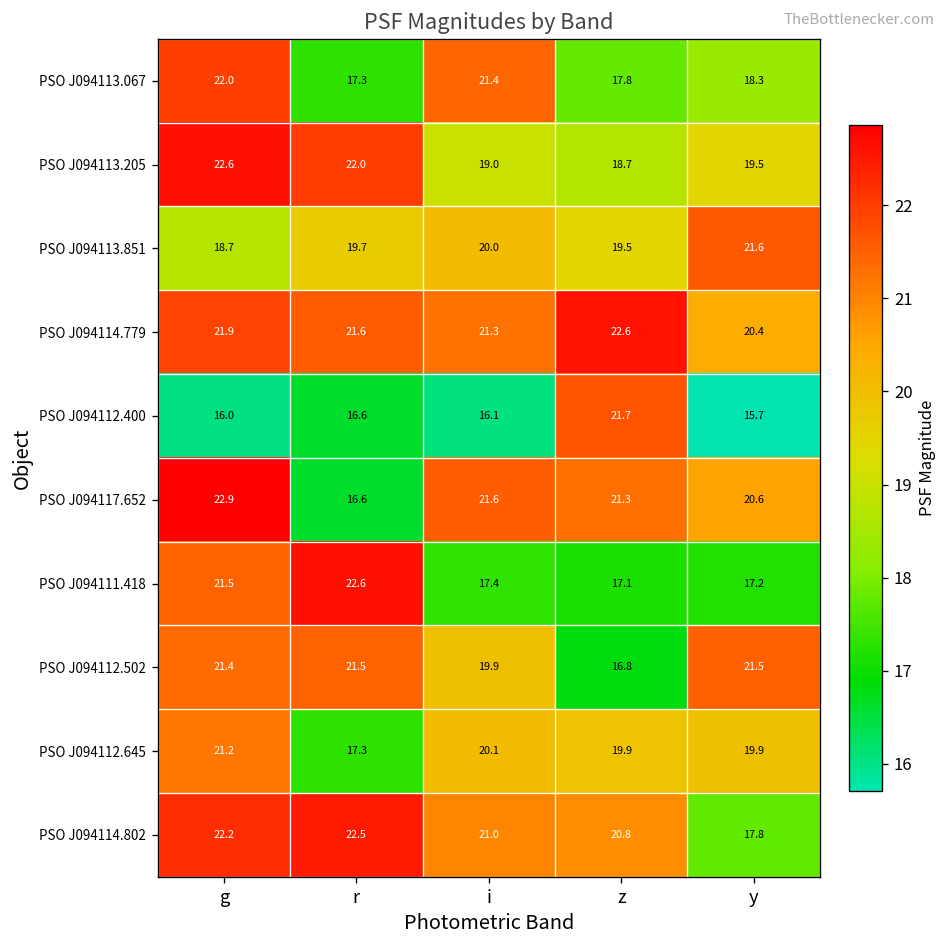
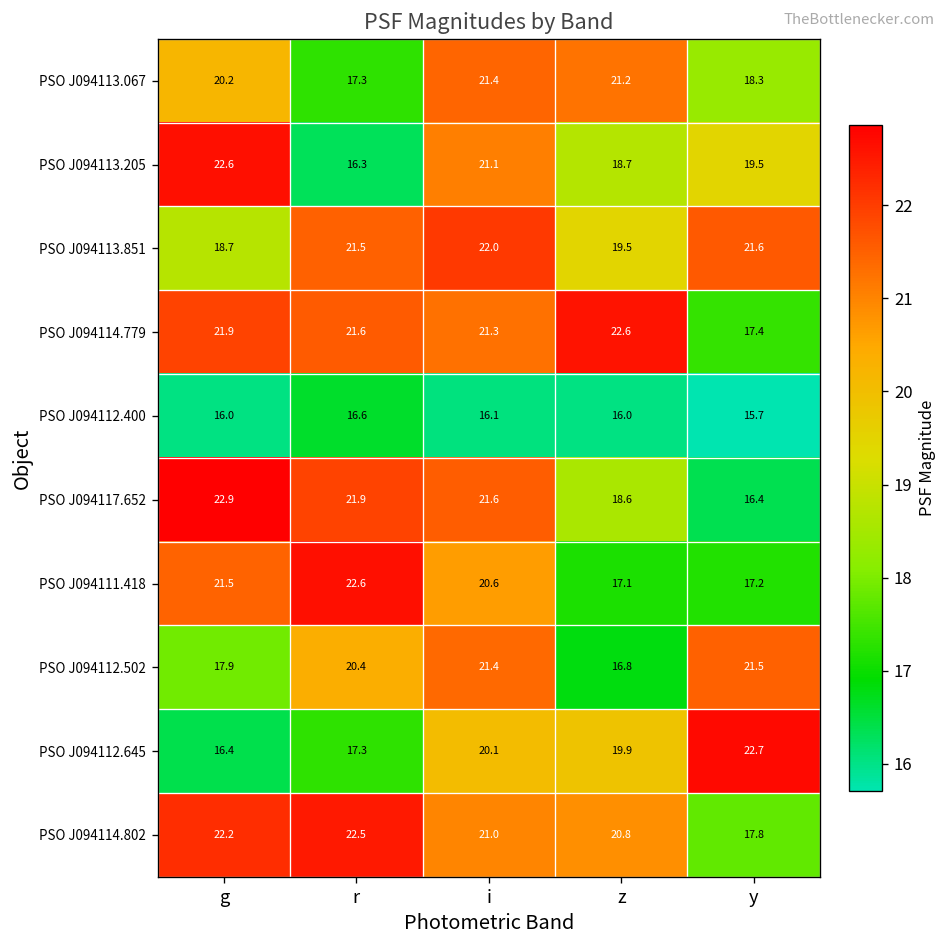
  {
    "PSO J094113.067": {
-     "g": 22.0,
+     "g": 20.2,
      "r": 17.3,
      "i": 21.4,
-     "z": 17.8,
+     "z": 21.2,
      "y": 18.3
    },
    "PSO J094113.205": {
      "g": 22.6,
-     "r": 22.0,
-     "i": 19.0,
+     "r": 16.3,
+     "i": 21.1,
      "z": 18.7,
      "y": 19.5
    },
    "PSO J094113.851": {
      "g": 18.7,
-     "r": 19.7,
-     "i": 20.0,
+     "r": 21.5,
+     "i": 22.0,
      "z": 19.5,
      "y": 21.6
    },
    "PSO J094114.779": {
      "g": 21.9,
      "r": 21.6,
      "i": 21.3,
      "z": 22.6,
-     "y": 20.4
+     "y": 17.4
    },
    "PSO J094112.400": {
      "g": 16.0,
      "r": 16.6,
      "i": 16.1,
-     "z": 21.7,
+     "z": 16.0,
      "y": 15.7
    },
    "PSO J094117.652": {
      "g": 22.9,
-     "r": 16.6,
+     "r": 21.9,
      "i": 21.6,
-     "z": 21.3,
-     "y": 20.6
+     "z": 18.6,
+     "y": 16.4
    },
    "PSO J094111.418": {
      "g": 21.5,
      "r": 22.6,
-     "i": 17.4,
+     "i": 20.6,
      "z": 17.1,
      "y": 17.2
    },
    "PSO J094112.502": {
-     "g": 21.4,
-     "r": 21.5,
-     "i": 19.9,
+     "g": 17.9,
+     "r": 20.4,
+     "i": 21.4,
      "z": 16.8,
      "y": 21.5
    },
    "PSO J094112.645": {
-     "g": 21.2,
+     "g": 16.4,
      "r": 17.3,
      "i": 20.1,
      "z": 19.9,
-     "y": 19.9
+     "y": 22.7
    },
    "PSO J094114.802": {
      "g": 22.2,
      "r": 22.5,
      "i": 21.0,
      "z": 20.8,
      "y": 17.8
    }
  }
